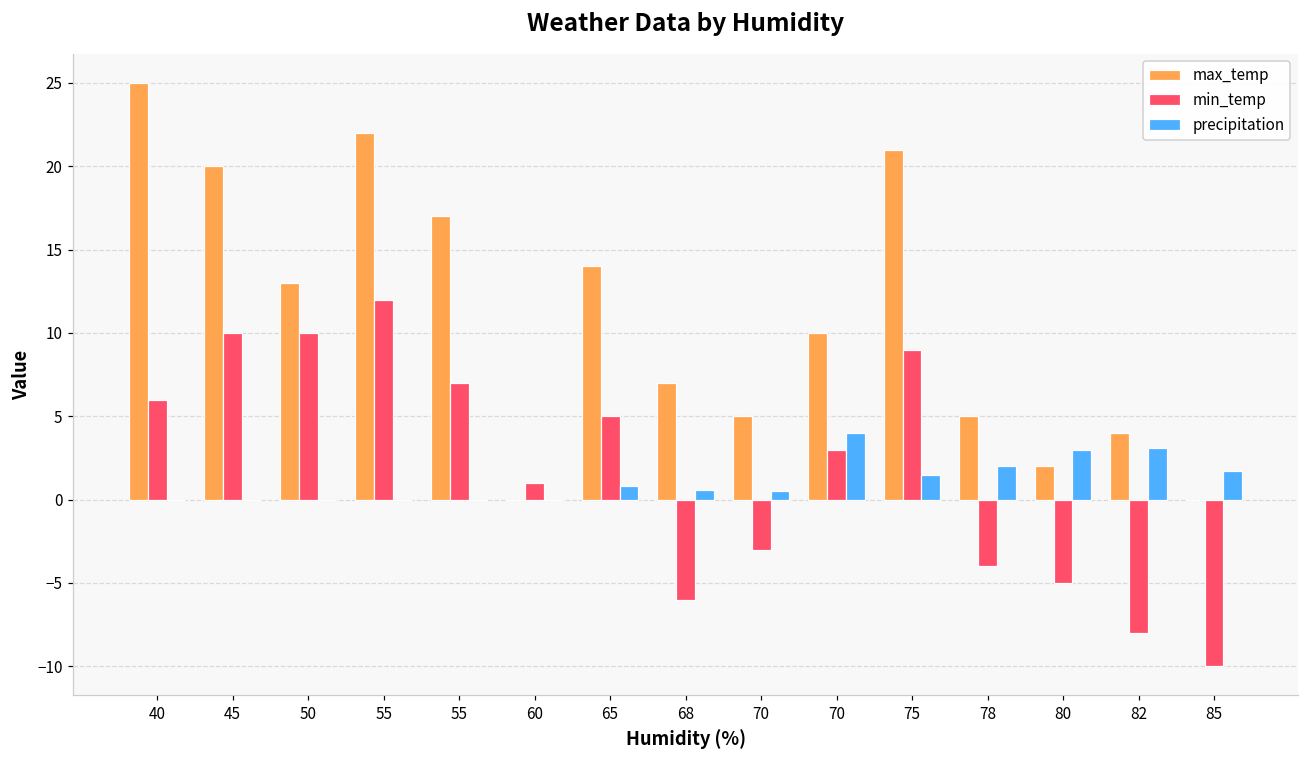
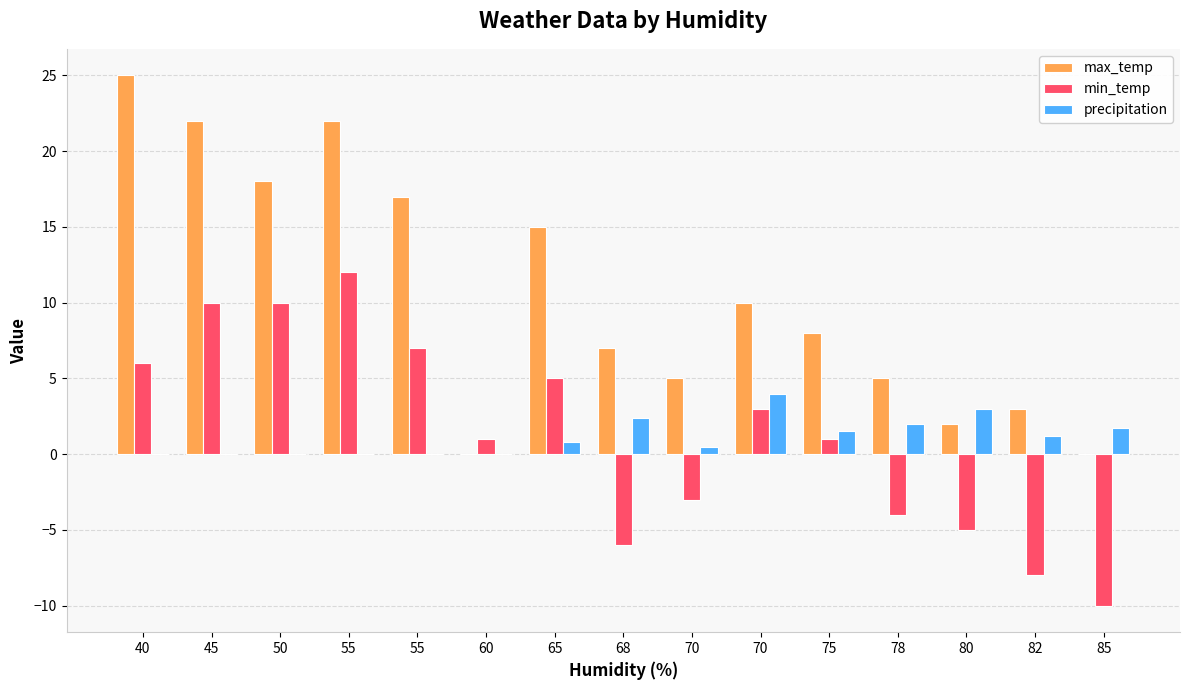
  {
    "max_temp": {
      "40": 25,
-     "45": 20,
-     "50": 13,
+     "45": 22,
+     "50": 18,
      "60": 0,
-     "65": 14,
+     "65": 15,
      "68": 7,
-     "75": 21,
+     "75": 8,
      "78": 5,
      "80": 2,
-     "82": 4,
+     "82": 3,
      "85": 0
    },
    "min_temp": {
      "40": 6,
      "45": 10,
      "50": 10,
      "60": 1,
      "65": 5,
      "68": -6,
-     "75": 9,
+     "75": 1,
      "78": -4,
      "80": -5,
      "82": -8,
      "85": -10
    },
    "precipitation": {
      "40": 0.0,
      "45": 0.0,
      "50": 0.0,
      "60": 0.0,
      "65": 0.8,
-     "68": 0.6,
+     "68": 2.4,
      "75": 1.5,
      "78": 2.0,
      "80": 3.0,
-     "82": 3.1,
+     "82": 1.2,
      "85": 1.7
    }
  }
